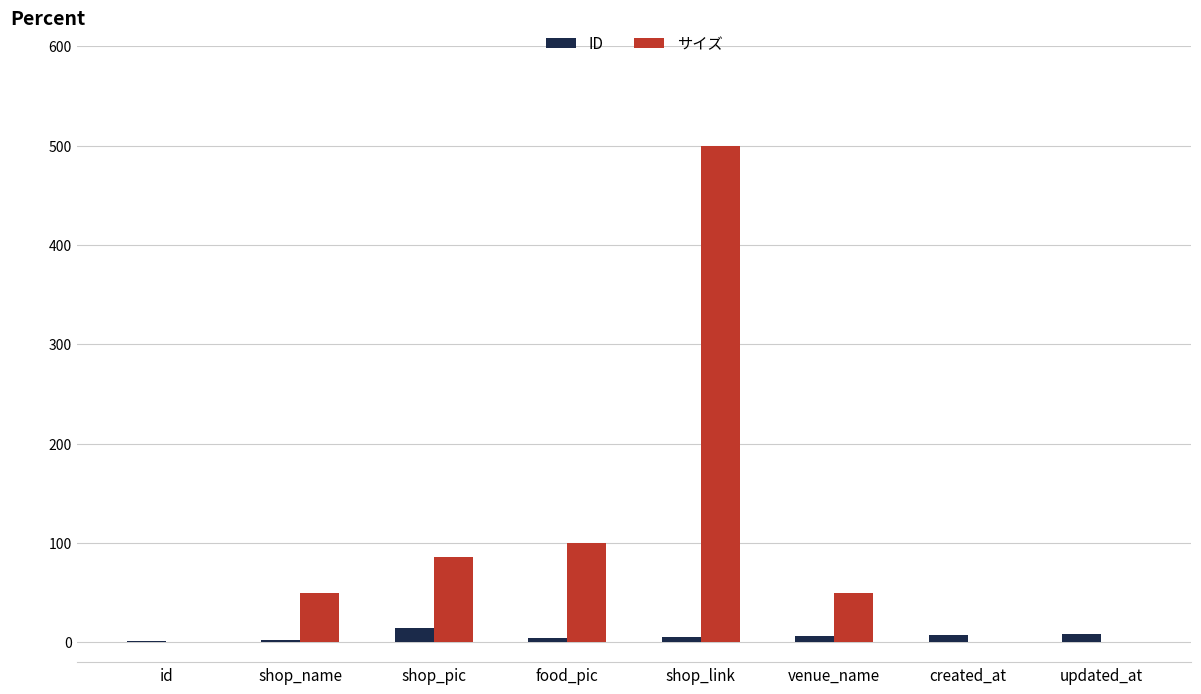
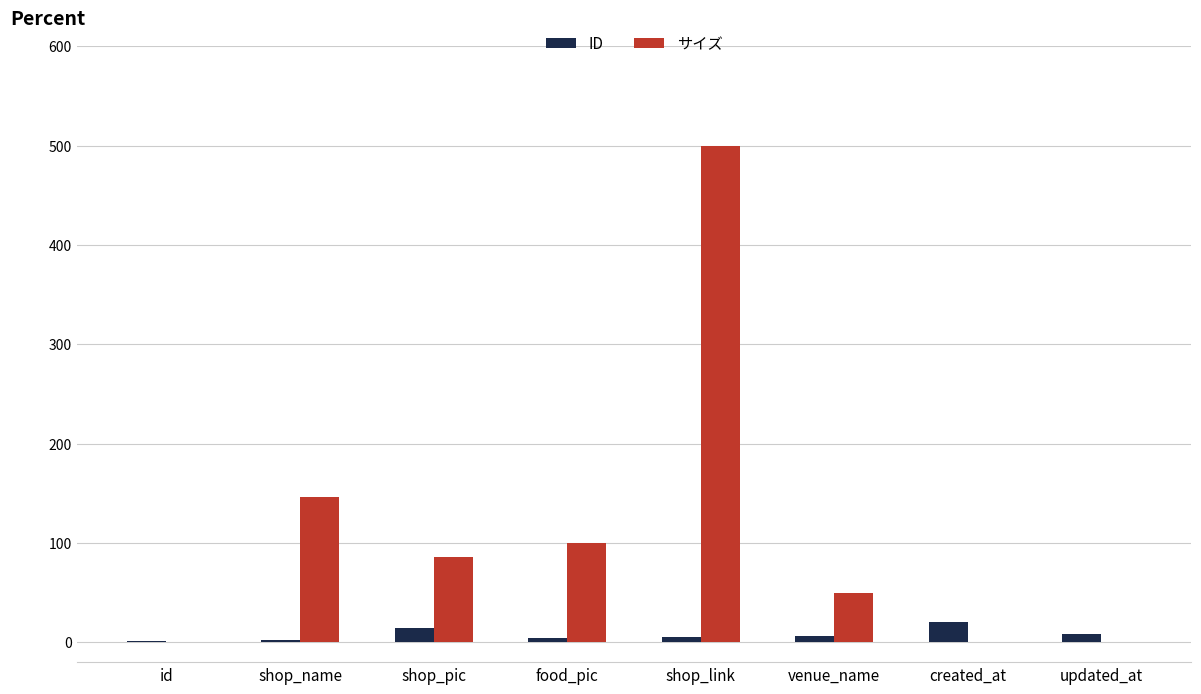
  {
    "ID": {
      "shop_pic": 10,
      "food_pic": 0,
      "shop_link": 10,
      "venue_name": 10,
-     "created_at": 10,
+     "created_at": 20,
      "updated_at": 10
    },
    "サイズ": {
      "id": 0,
-     "shop_name": 50,
+     "shop_name": 150,
      "shop_pic": 90,
      "food_pic": 100,
      "shop_link": 500,
      "venue_name": 50,
      "created_at": 0,
      "updated_at": 0
    }
  }
